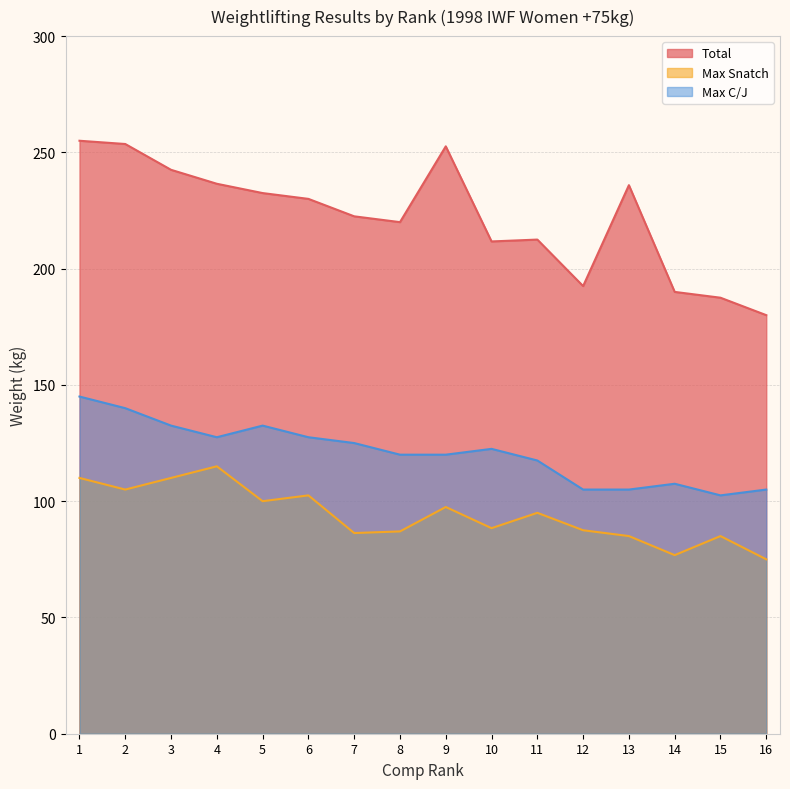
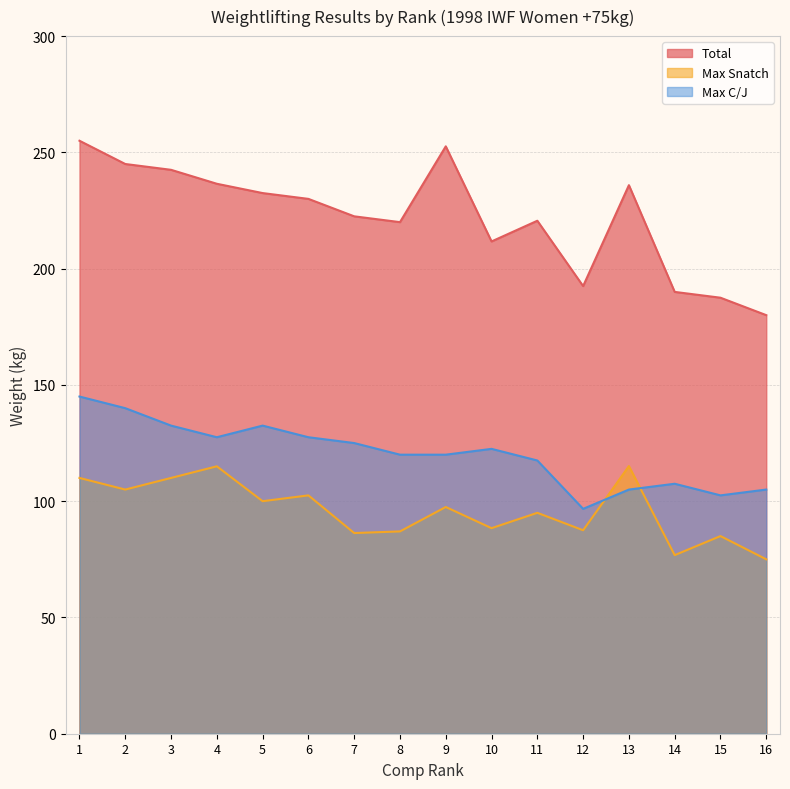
  {
    "Total": {
      "1": 255,
-     "2": 254,
+     "2": 245,
      "3": 243,
      "4": 237,
      "5": 233,
      "6": 230,
      "7": 223,
      "8": 220,
      "9": 253,
      "10": 212,
-     "11": 213,
+     "11": 221,
      "12": 193,
      "13": 236,
      "14": 190,
      "15": 188,
      "16": 180
    },
    "Max Snatch": {
      "1": 110,
      "2": 105,
      "3": 110,
      "4": 115,
      "5": 100,
      "6": 103,
      "7": 86,
      "8": 87,
      "9": 98,
      "10": 88,
      "11": 95,
      "12": 88,
-     "13": 85,
+     "13": 115,
      "14": 77,
      "15": 85,
      "16": 75
    },
    "Max C/J": {
      "1": 145,
      "2": 140,
      "3": 133,
      "4": 128,
      "5": 133,
      "6": 128,
      "7": 125,
      "8": 120,
      "9": 120,
      "10": 123,
      "11": 118,
-     "12": 105,
+     "12": 97,
      "13": 105,
      "14": 108,
      "15": 103,
      "16": 105
    }
  }
